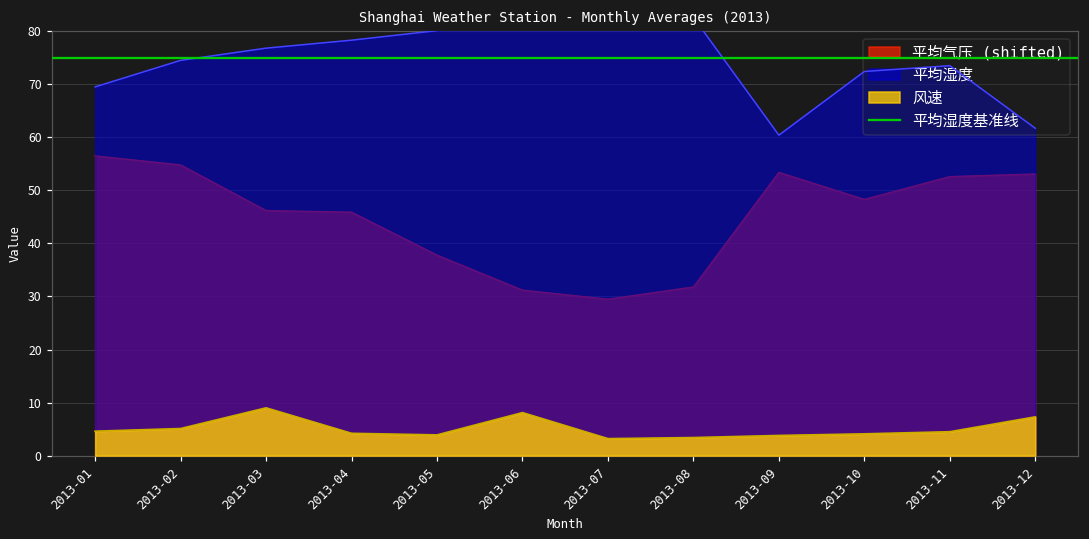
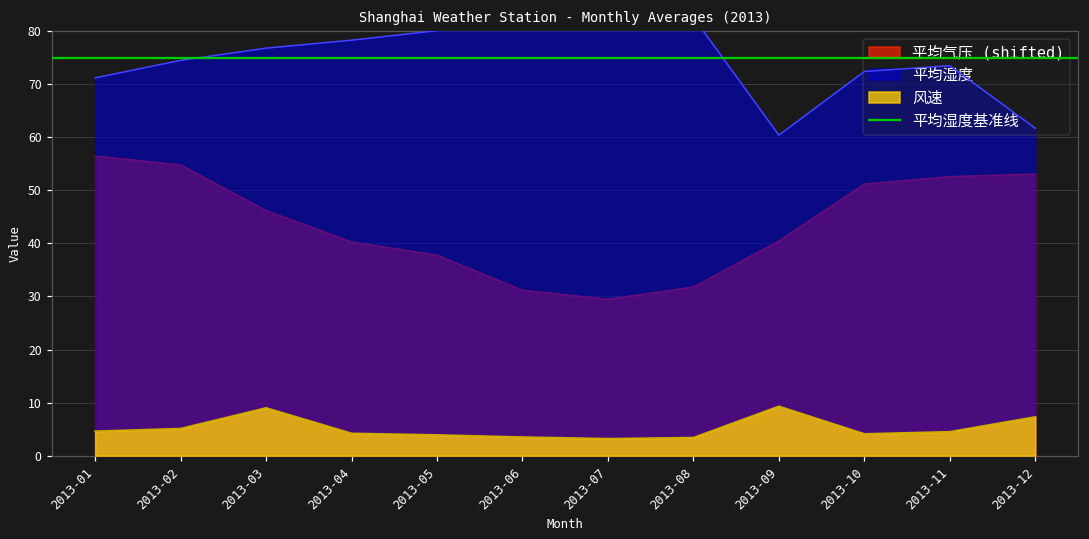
  {
    "平均气压 (shifted)": {
      "2013-01": 57,
      "2013-02": 55,
      "2013-03": 46,
-     "2013-04": 46,
+     "2013-04": 40,
      "2013-05": 38,
      "2013-06": 31,
      "2013-07": 30,
      "2013-08": 32,
-     "2013-09": 53,
-     "2013-10": 48,
+     "2013-09": 41,
+     "2013-10": 51,
      "2013-11": 53,
      "2013-12": 53
    },
    "平均湿度": {
-     "2013-01": 70,
+     "2013-01": 71,
      "2013-02": 75,
      "2013-03": 77,
      "2013-04": 78,
      "2013-05": 80,
      "2013-09": 60
    },
    "风速": {
      "2013-01": 5,
      "2013-02": 5,
      "2013-03": 9,
      "2013-04": 4,
      "2013-05": 4,
-     "2013-06": 8,
+     "2013-06": 4,
      "2013-07": 3,
      "2013-08": 3,
-     "2013-09": 4,
+     "2013-09": 9,
      "2013-10": 4,
      "2013-11": 5,
      "2013-12": 7
    }
  }
